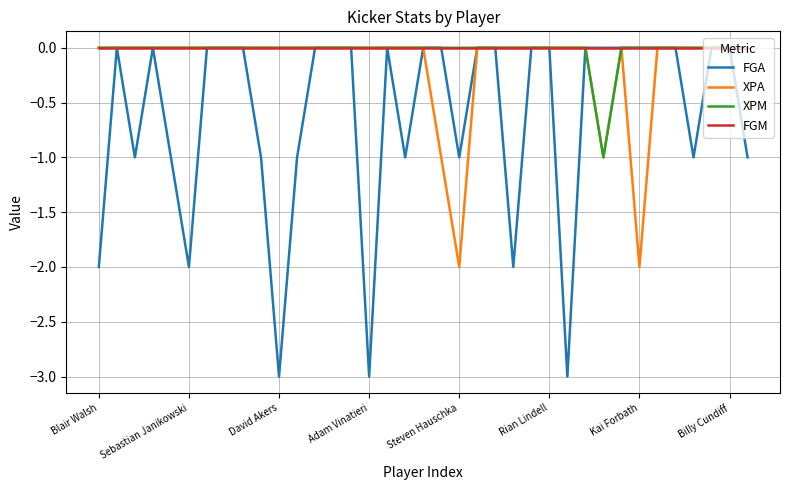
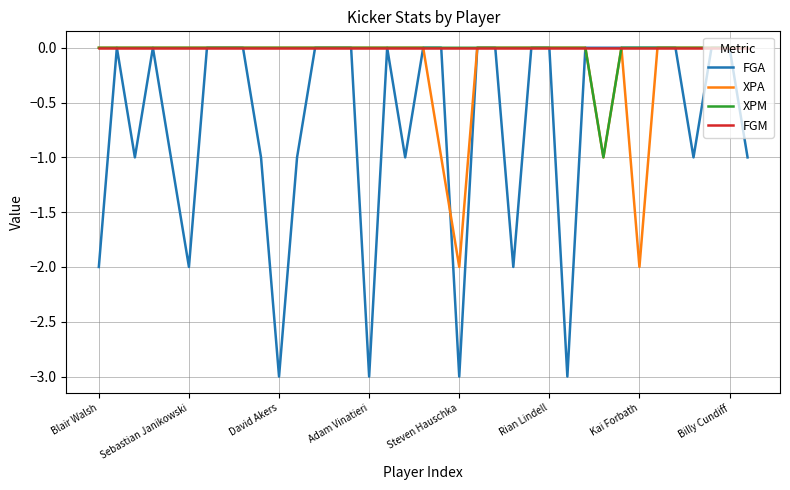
  {
    "FGA": {
      "Blair Walsh": -2,
      "Sebastian Janikowski": -2,
      "David Akers": -3,
      "Adam Vinatieri": -3,
-     "Steven Hauschka": -1
+     "Steven Hauschka": -3
    },
    "XPA": {
      "Steven Hauschka": -2,
      "Kai Forbath": -2
    }
  }
